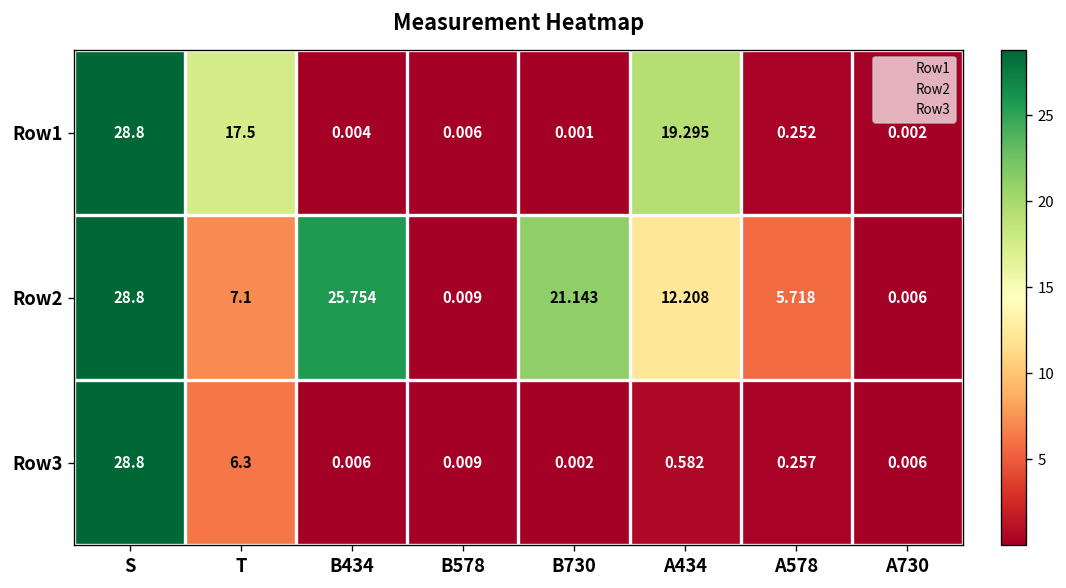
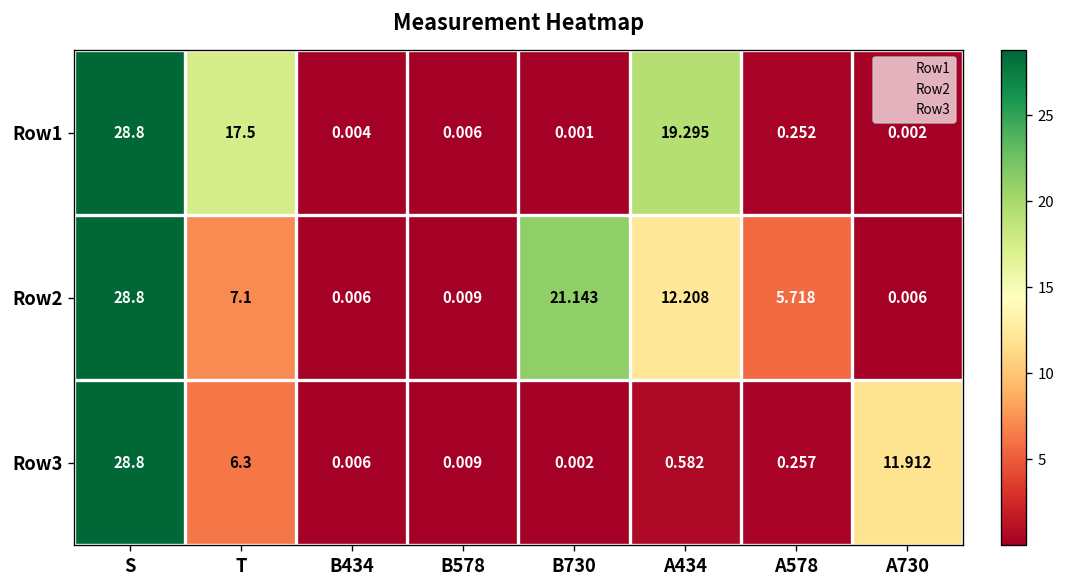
  {
    "Row1": {
      "S": 28.8,
      "T": 17.5,
      "B434": 0.004,
      "B578": 0.006,
      "B730": 0.001,
      "A434": 19.295,
      "A578": 0.252,
      "A730": 0.002
    },
    "Row2": {
      "S": 28.8,
      "T": 7.1,
-     "B434": 25.754,
+     "B434": 0.006,
      "B578": 0.009,
      "B730": 21.143,
      "A434": 12.208,
      "A578": 5.718,
      "A730": 0.006
    },
    "Row3": {
      "S": 28.8,
      "T": 6.3,
      "B434": 0.006,
      "B578": 0.009,
      "B730": 0.002,
      "A434": 0.582,
      "A578": 0.257,
-     "A730": 0.006
+     "A730": 11.912
    }
  }
